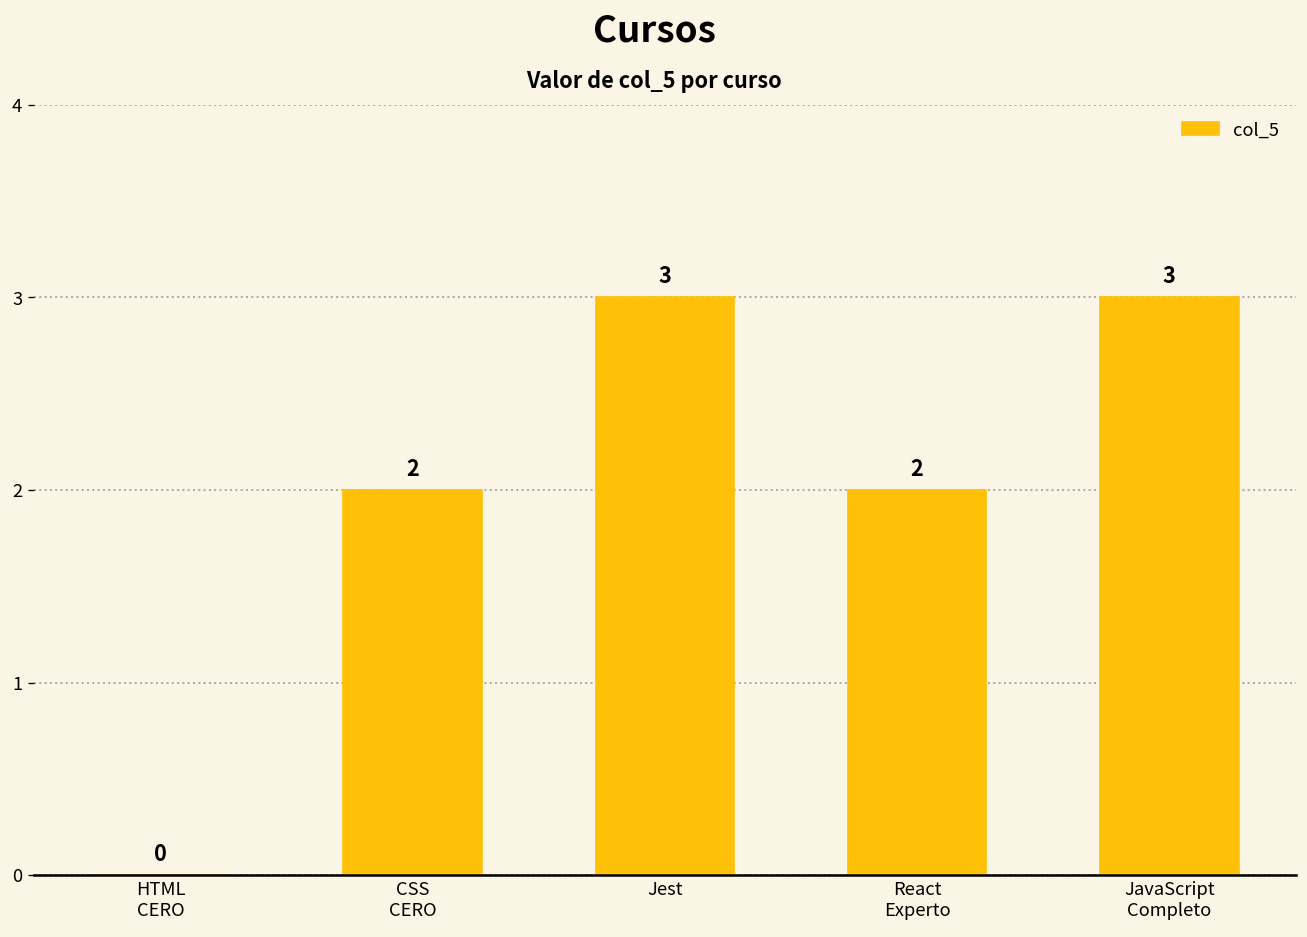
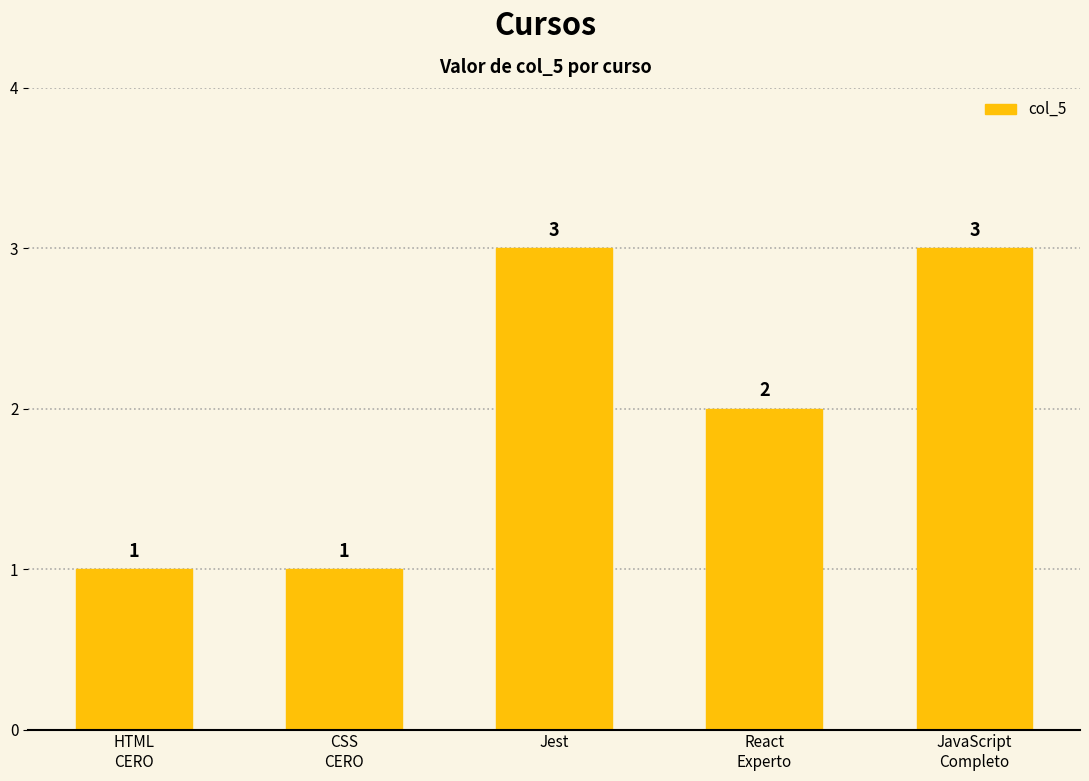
  {
-   "HTML CERO": 0,
-   "CSS CERO": 2,
+   "HTML CERO": 1,
+   "CSS CERO": 1,
    "Jest": 3,
    "React Experto": 2,
    "JavaScript Completo": 3
  }
